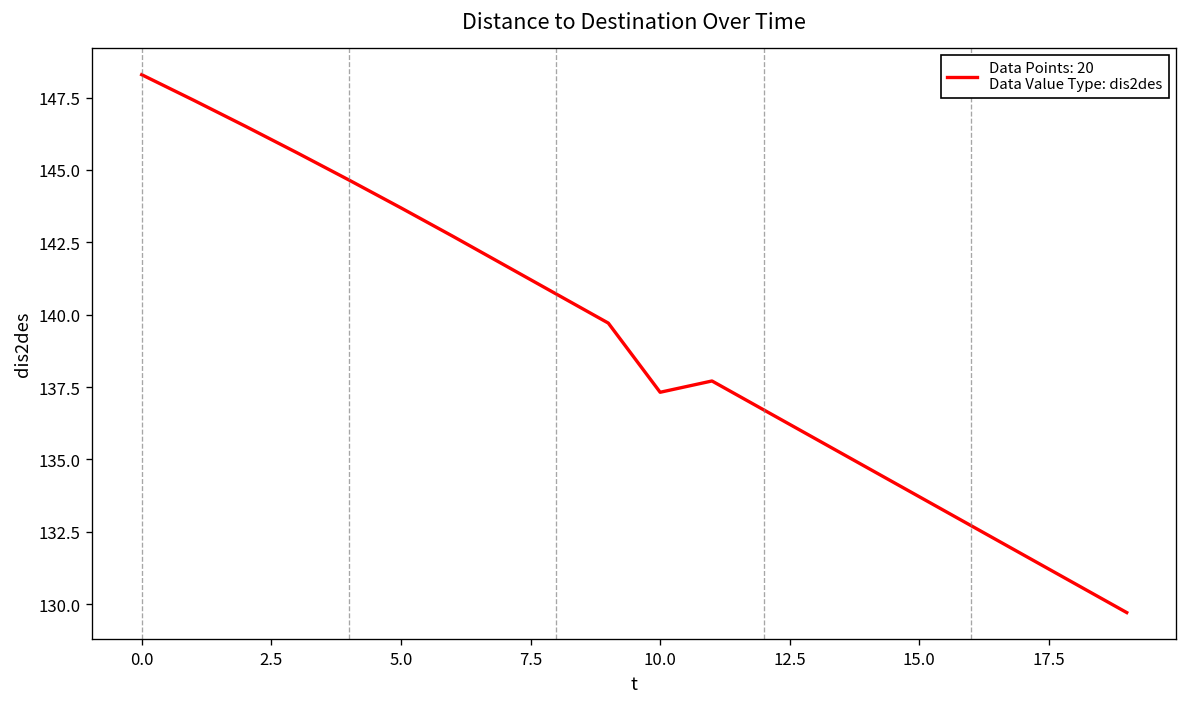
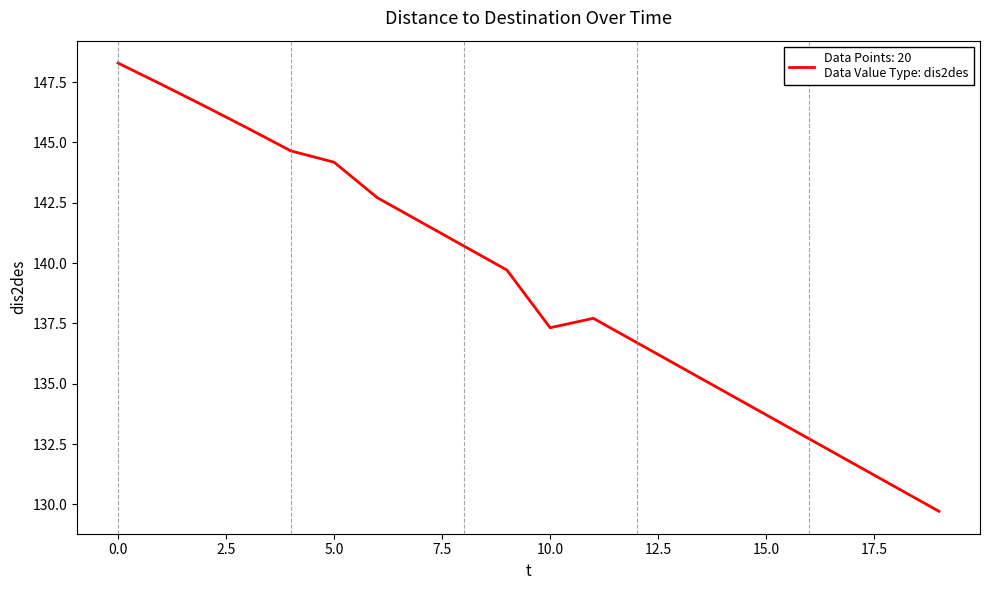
  {
    "0.0": 148.3,
-   "5.0": 143.7,
+   "5.0": 144.2,
    "10.0": 137.3,
    "15.0": 133.7
  }
